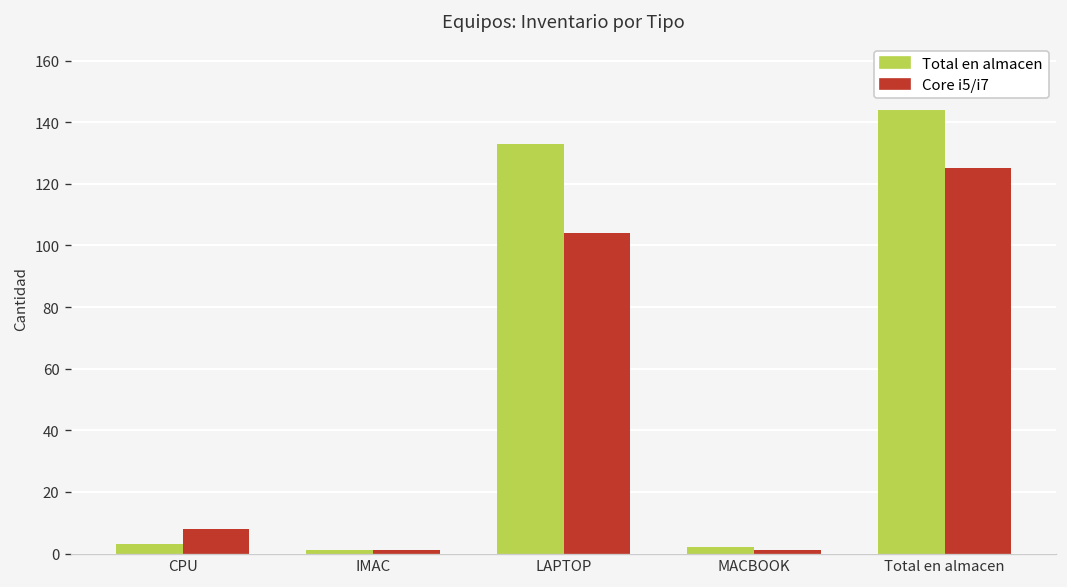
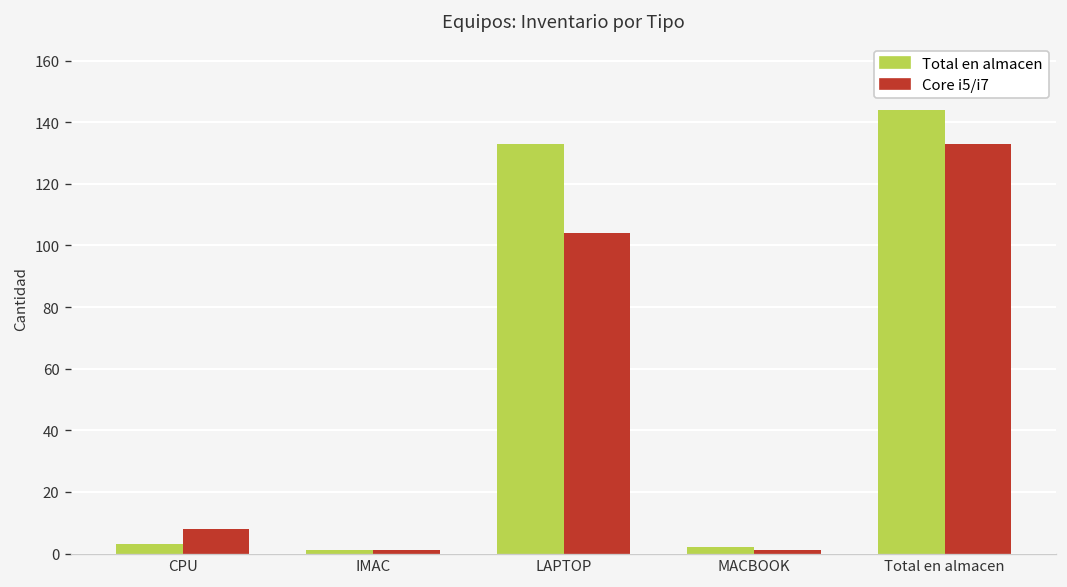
  {
    "Total en almacen": {
      "CPU": 3,
      "IMAC": 1,
      "LAPTOP": 133,
      "MACBOOK": 2,
      "Total en almacen": 144
    },
    "Core i5/i7": {
      "CPU": 8,
      "IMAC": 1,
      "LAPTOP": 104,
      "MACBOOK": 1,
-     "Total en almacen": 125
+     "Total en almacen": 133
    }
  }
